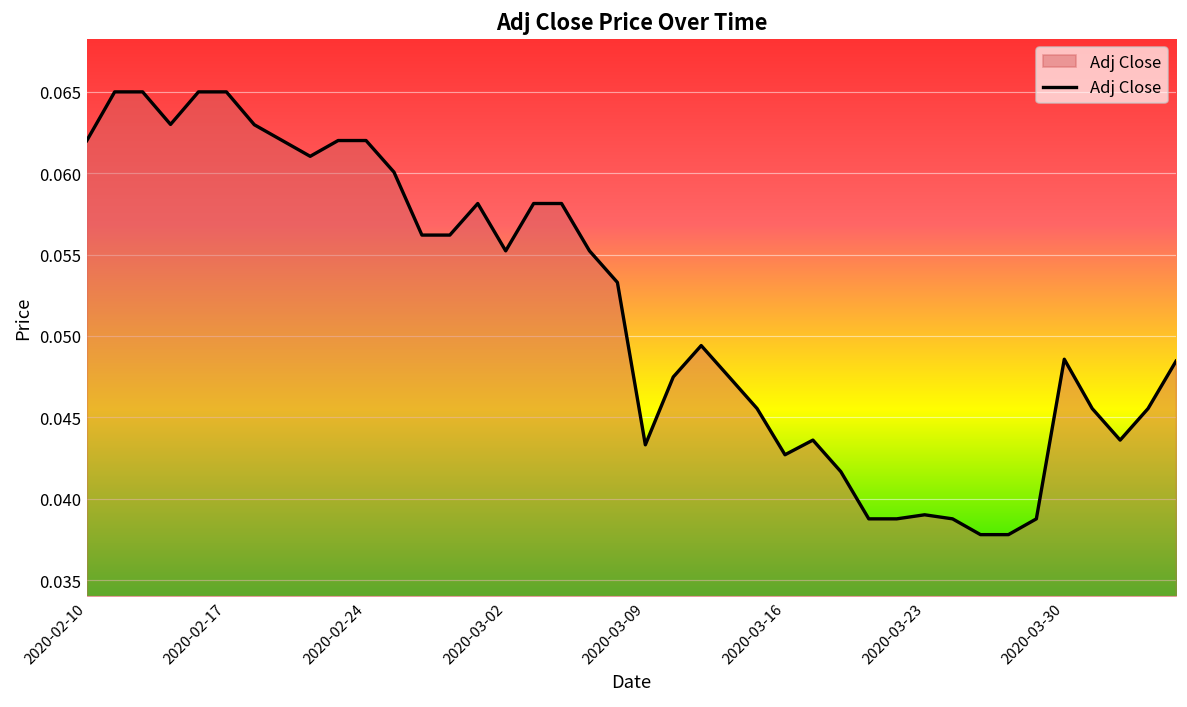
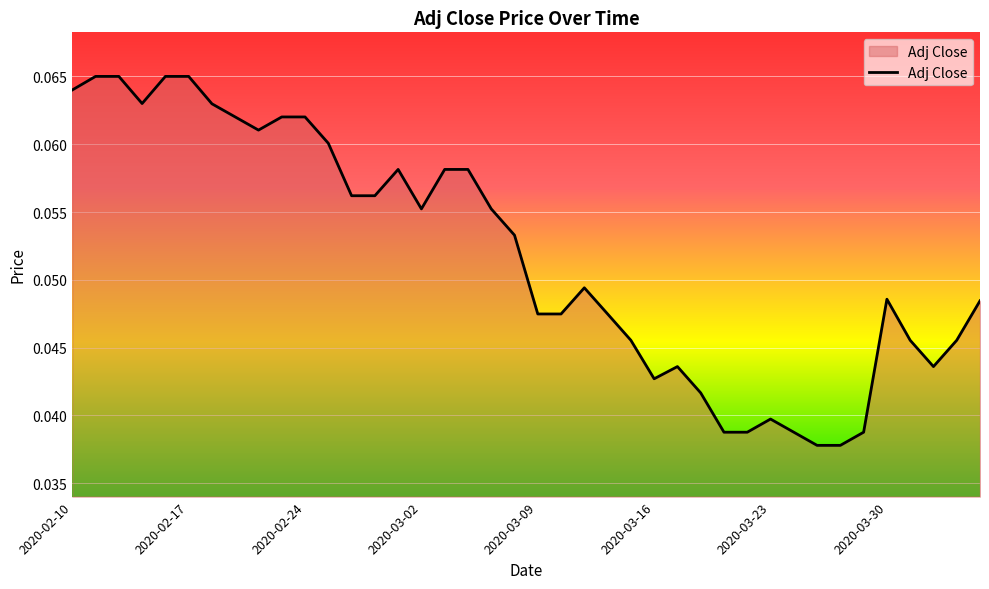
  {
-   "2020-02-10": 0.062,
+   "2020-02-10": 0.064,
    "2020-02-17": 0.0650,
    "2020-02-24": 0.0620,
    "2020-03-02": 0.0552,
-   "2020-03-09": 0.0433,
+   "2020-03-09": 0.0475,
    "2020-03-16": 0.0427,
-   "2020-03-23": 0.0390,
+   "2020-03-23": 0.0397,
    "2020-03-30": 0.0486
  }
